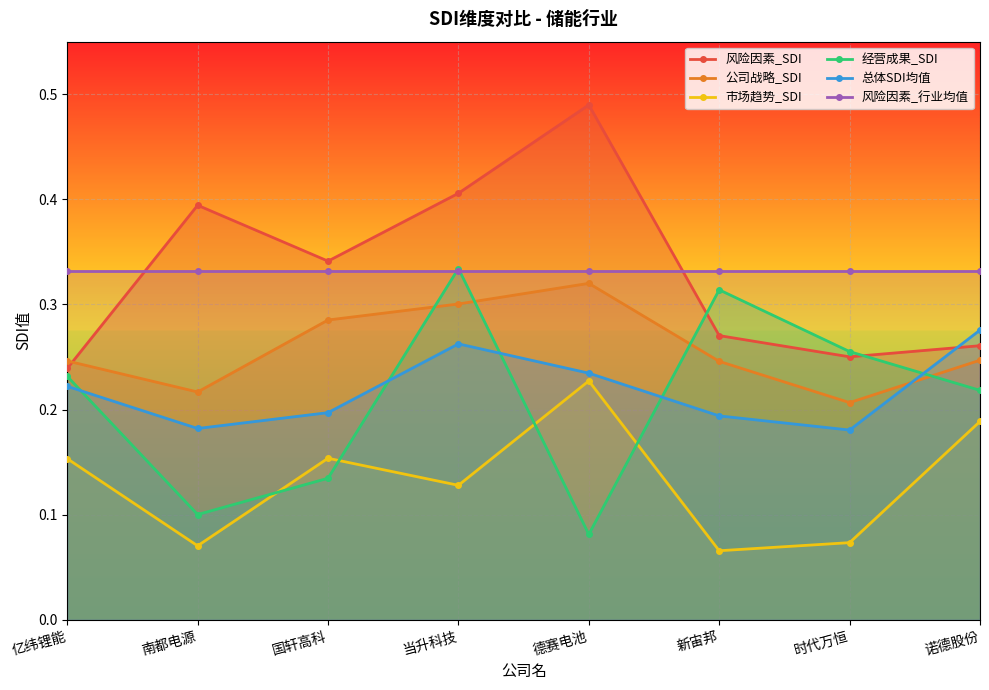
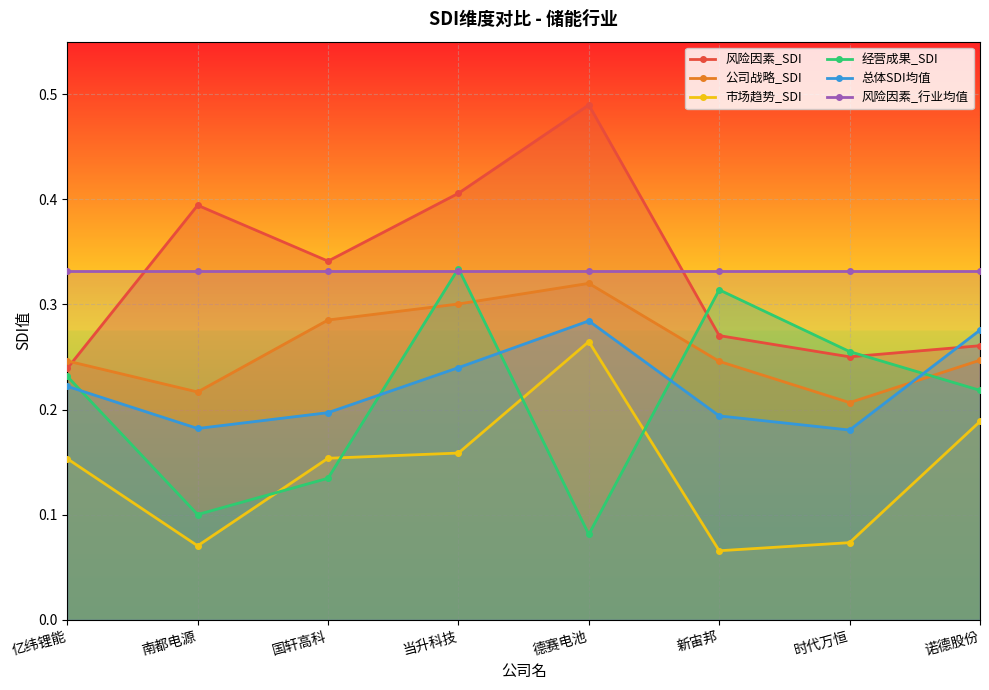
  {
    "市场趋势_SDI": {
      "亿纬锂能": 0.153,
      "南都电源": 0.070,
      "国轩高科": 0.154,
-     "当升科技": 0.128,
-     "德赛电池": 0.227,
+     "当升科技": 0.159,
+     "德赛电池": 0.265,
      "新宙邦": 0.066,
      "时代万恒": 0.073,
      "诺德股份": 0.189
    },
    "经营成果_SDI": {
      "亿纬锂能": 0.232,
      "南都电源": 0.100,
      "国轩高科": 0.135,
      "当升科技": 0.334,
      "德赛电池": 0.081,
      "新宙邦": 0.314,
      "时代万恒": 0.255,
      "诺德股份": 0.218
    },
    "总体SDI均值": {
      "亿纬锂能": 0.222,
      "南都电源": 0.182,
      "国轩高科": 0.197,
-     "当升科技": 0.263,
-     "德赛电池": 0.235,
+     "当升科技": 0.240,
+     "德赛电池": 0.284,
      "新宙邦": 0.194,
      "时代万恒": 0.181,
      "诺德股份": 0.276
    },
    "风险因素_行业均值": {
      "亿纬锂能": 0.331,
      "南都电源": 0.331,
      "国轩高科": 0.331,
      "当升科技": 0.331,
      "德赛电池": 0.331,
      "新宙邦": 0.331,
      "时代万恒": 0.331,
      "诺德股份": 0.331
    }
  }
